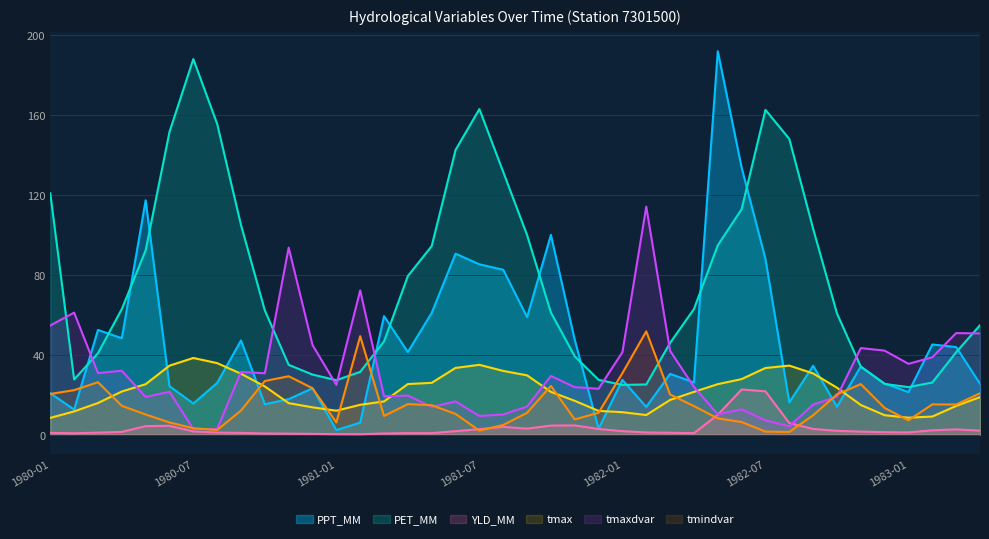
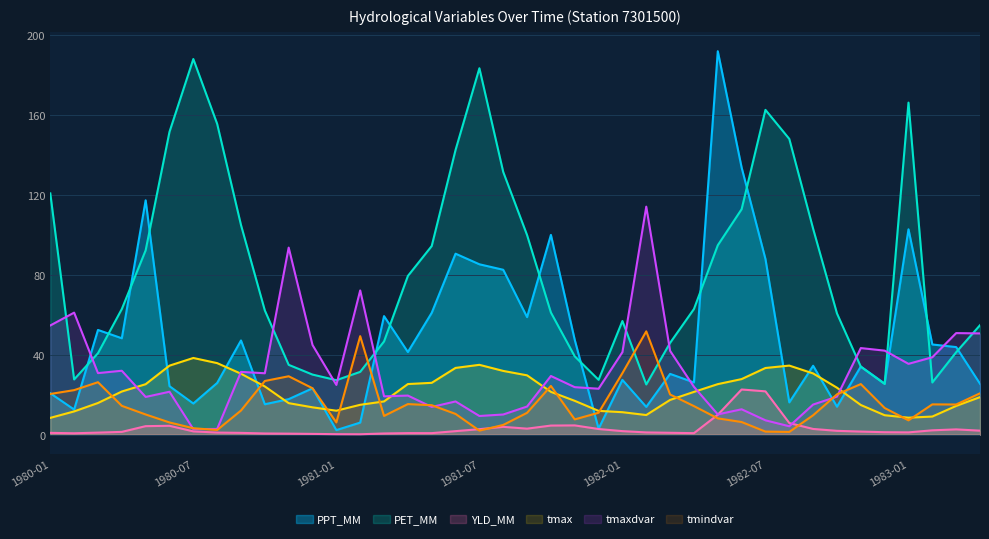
  {
    "PPT_MM": {
      "1980-07": 16,
      "1981-01": 2,
      "1981-07": 85,
      "1982-01": 27,
      "1982-07": 88,
-     "1983-01": 21
+     "1983-01": 103
    },
    "PET_MM": {
      "1980-01": 121,
      "1980-07": 188,
      "1981-01": 27,
-     "1981-07": 163,
-     "1982-01": 25,
+     "1981-07": 183,
+     "1982-01": 57,
      "1982-07": 162,
-     "1983-01": 24
+     "1983-01": 166
    }
  }
